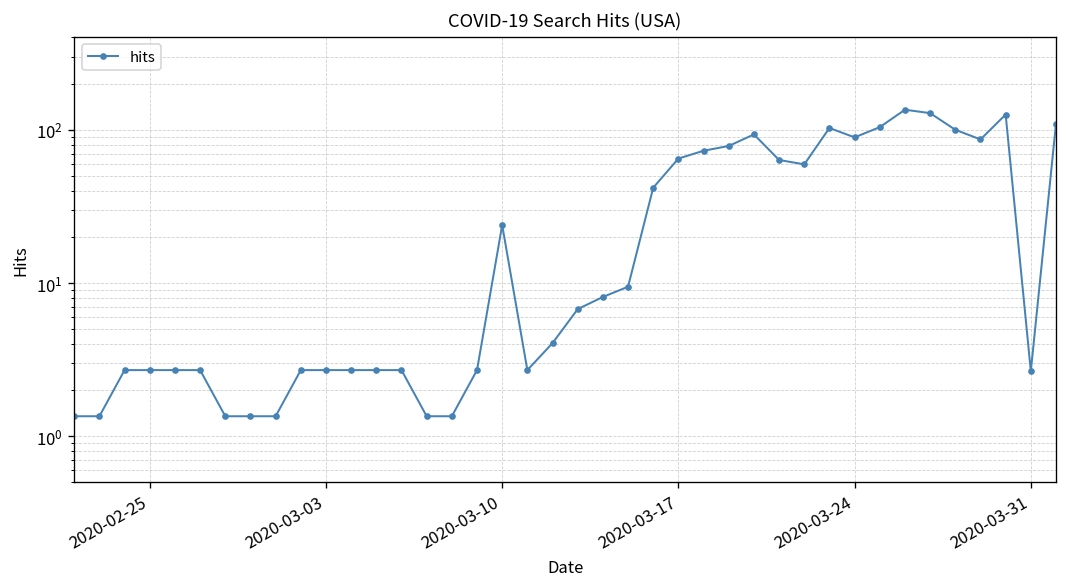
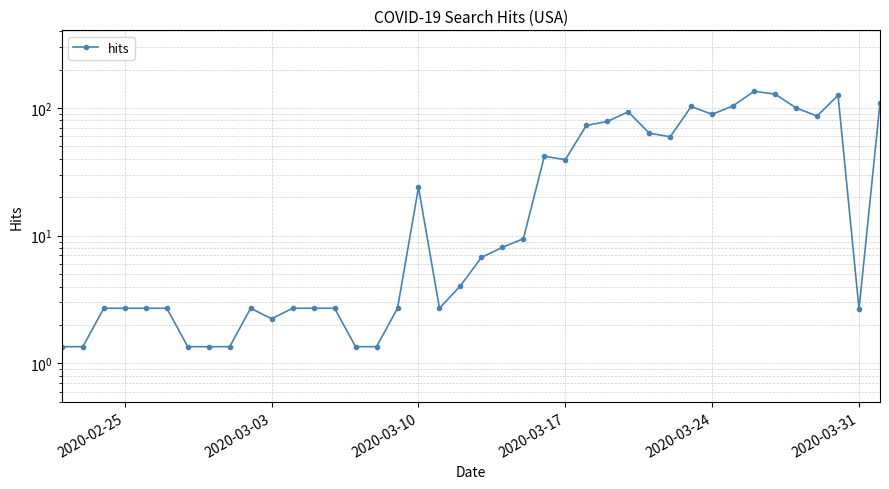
  {
    "2020-02-25": 2.7,
-   "2020-03-03": 2.7,
+   "2020-03-03": 2.2,
    "2020-03-10": 24,
-   "2020-03-17": 60,
+   "2020-03-17": 39,
    "2020-03-24": 90,
    "2020-03-31": 2.7
  }
